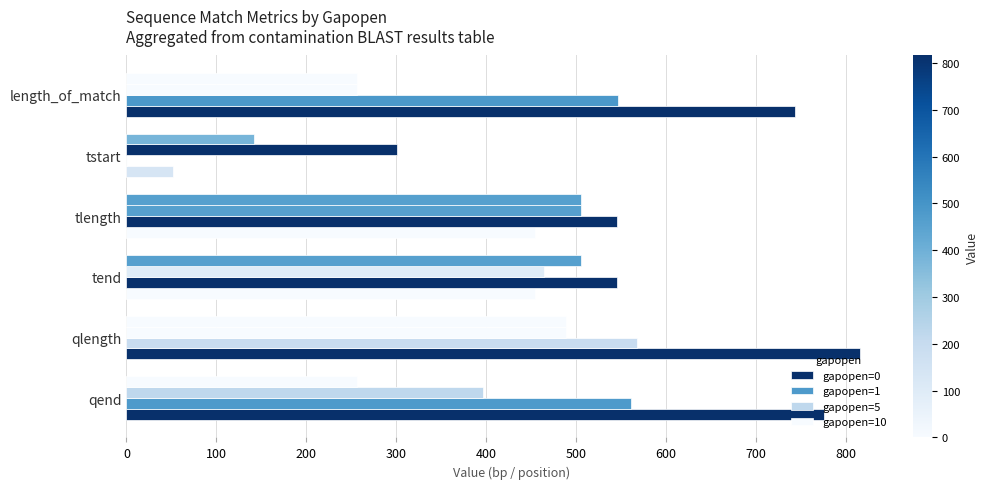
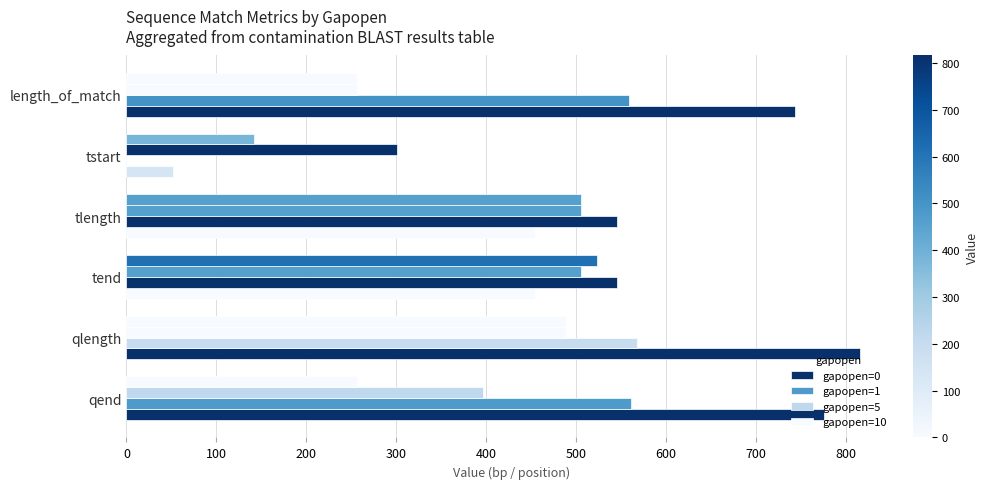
  {
    "gapopen=0": {
      "length_of_match": 740,
      "tstart": 50,
      "tlength": 450,
      "tend": 450,
      "qlength": 820,
      "qend": 780
    },
    "gapopen=1": {
-     "length_of_match": 550,
+     "length_of_match": 560,
      "tlength": 550,
      "tend": 550,
      "qlength": 570,
      "qend": 560
    },
    "gapopen=5": {
      "length_of_match": 260,
      "tstart": 300,
      "tlength": 510,
-     "tend": 470,
+     "tend": 510,
      "qlength": 490,
      "qend": 400
    },
    "gapopen=10": {
      "length_of_match": 260,
      "tstart": 140,
      "tlength": 510,
-     "tend": 510,
+     "tend": 520,
      "qlength": 490,
      "qend": 260
    }
  }
